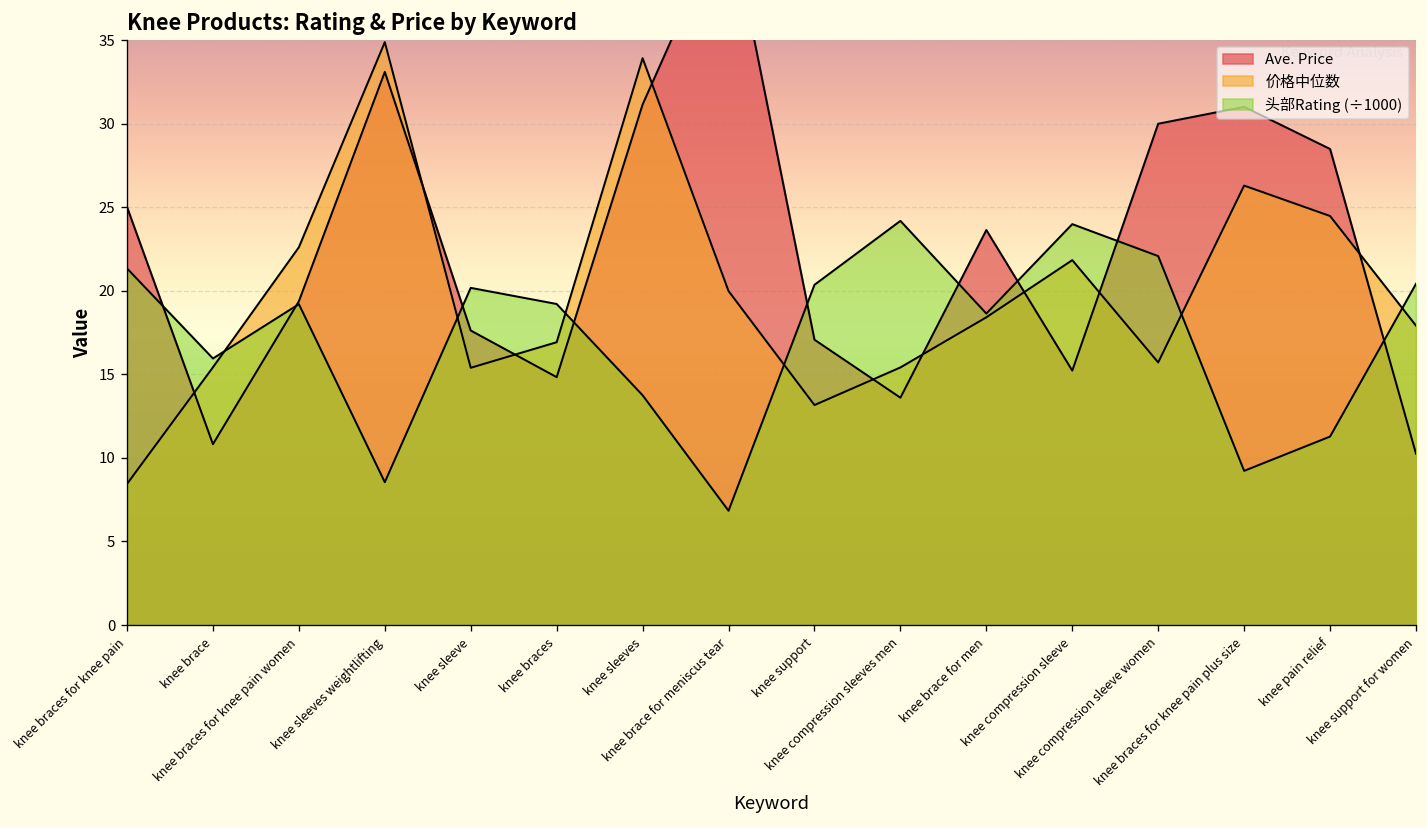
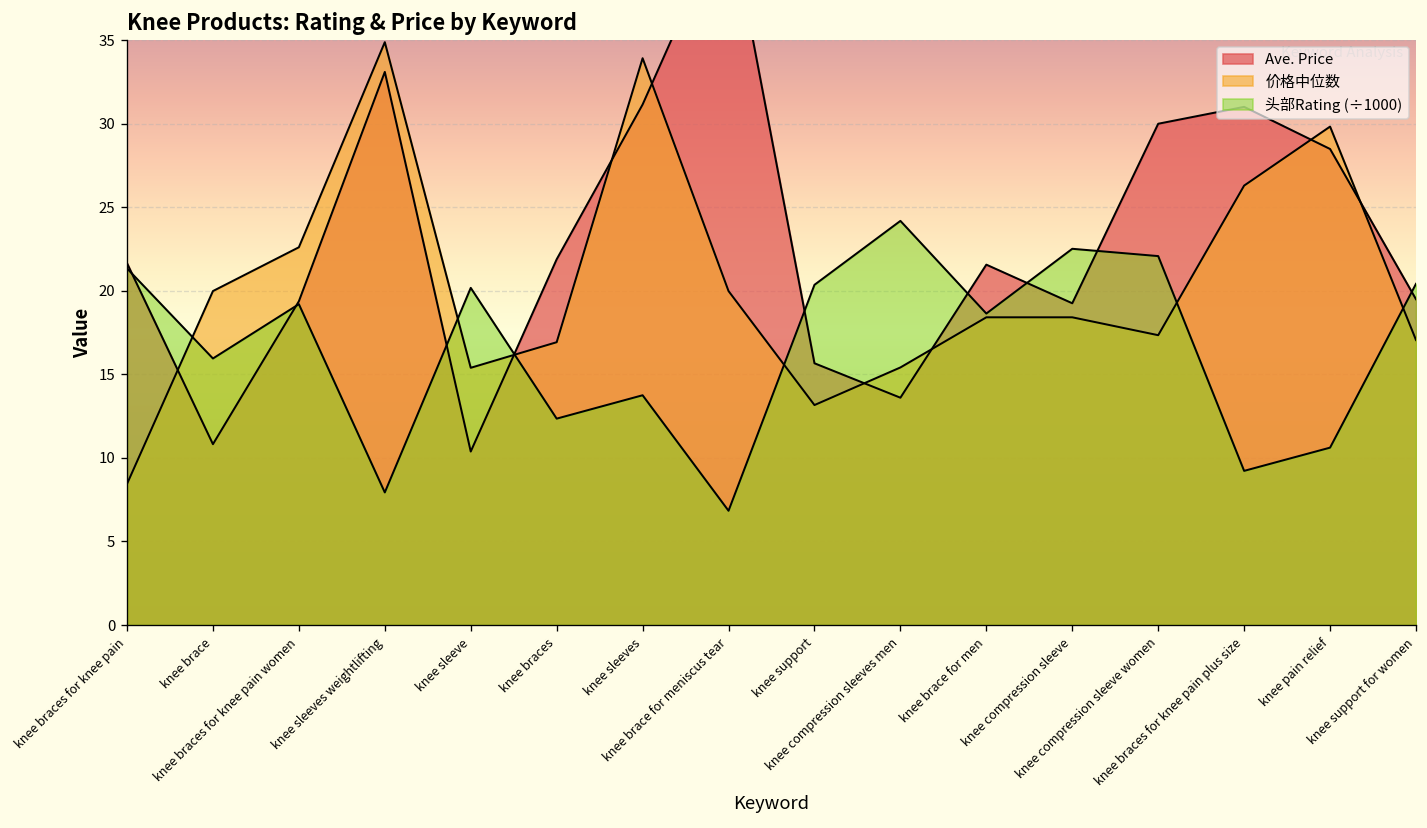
  {
    "Ave. Price": {
-     "knee braces for knee pain": 25.0,
+     "knee braces for knee pain": 21.7,
      "knee brace": 10.8,
      "knee sleeves weightlifting": 33.1,
-     "knee sleeve": 17.6,
-     "knee braces": 14.8,
+     "knee sleeve": 10.4,
+     "knee braces": 21.9,
      "knee sleeves": 31.1,
-     "knee support": 17.1,
+     "knee support": 15.7,
      "knee compression sleeves men": 13.6,
-     "knee brace for men": 23.6,
-     "knee compression sleeve": 15.2,
+     "knee brace for men": 21.6,
+     "knee compression sleeve": 19.3,
      "knee compression sleeve women": 30.0,
      "knee pain relief": 28.5,
-     "knee support for women": 10.3
+     "knee support for women": 19.5
    },
    "价格中位数": {
      "knee braces for knee pain": 8.4,
-     "knee brace": 15.4,
+     "knee brace": 20.0,
      "knee braces for knee pain women": 22.6,
      "knee sleeves weightlifting": 34.9,
      "knee sleeve": 15.4,
      "knee braces": 16.9,
      "knee sleeves": 33.9,
      "knee brace for meniscus tear": 20.0,
      "knee support": 13.2,
      "knee compression sleeves men": 15.4,
      "knee brace for men": 18.4,
-     "knee compression sleeve": 21.8,
-     "knee compression sleeve women": 15.7,
+     "knee compression sleeve": 18.4,
+     "knee compression sleeve women": 17.3,
      "knee braces for knee pain plus size": 26.3,
-     "knee pain relief": 24.5,
-     "knee support for women": 17.9
+     "knee pain relief": 29.8,
+     "knee support for women": 17.1
    },
    "头部Rating (÷1000)": {
      "knee braces for knee pain": 21.3,
      "knee brace": 15.9,
-     "knee sleeves weightlifting": 8.5,
+     "knee sleeves weightlifting": 7.9,
      "knee sleeve": 20.2,
-     "knee braces": 19.2,
+     "knee braces": 12.3,
      "knee sleeves": 13.7,
      "knee brace for meniscus tear": 6.8,
      "knee support": 20.4,
      "knee compression sleeves men": 24.2,
      "knee brace for men": 18.6,
-     "knee compression sleeve": 24.0,
+     "knee compression sleeve": 22.5,
      "knee compression sleeve women": 22.1,
      "knee braces for knee pain plus size": 9.2,
-     "knee pain relief": 11.3,
+     "knee pain relief": 10.6,
      "knee support for women": 20.4
    }
  }
